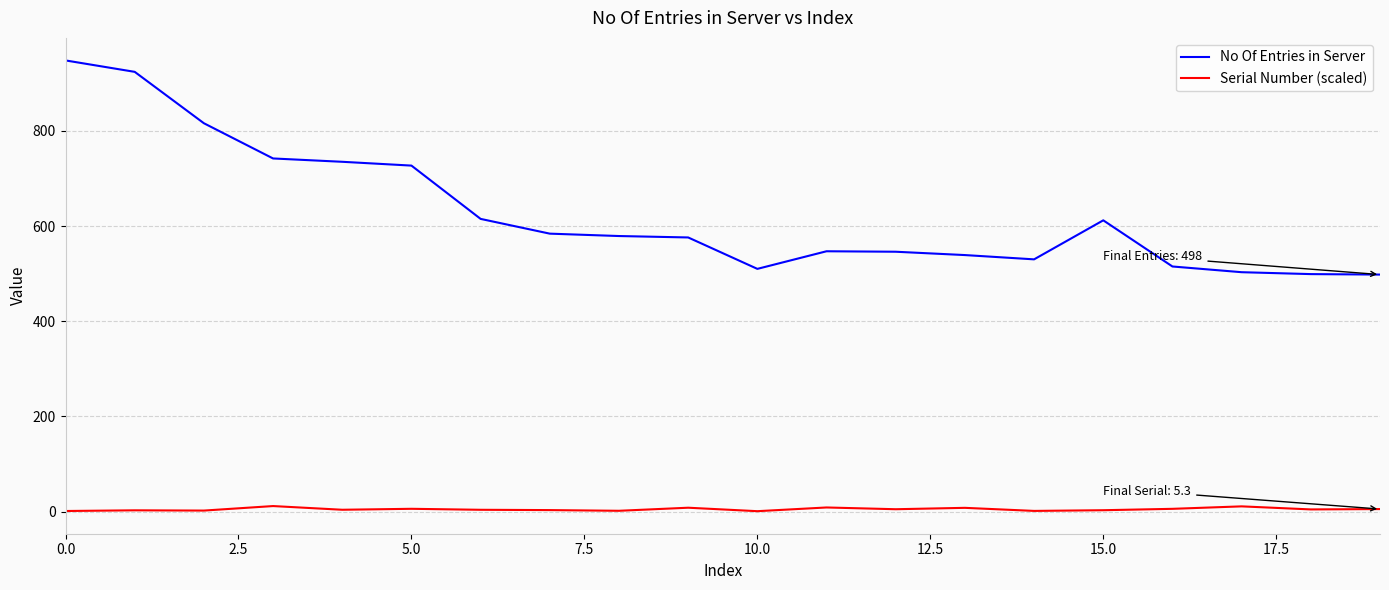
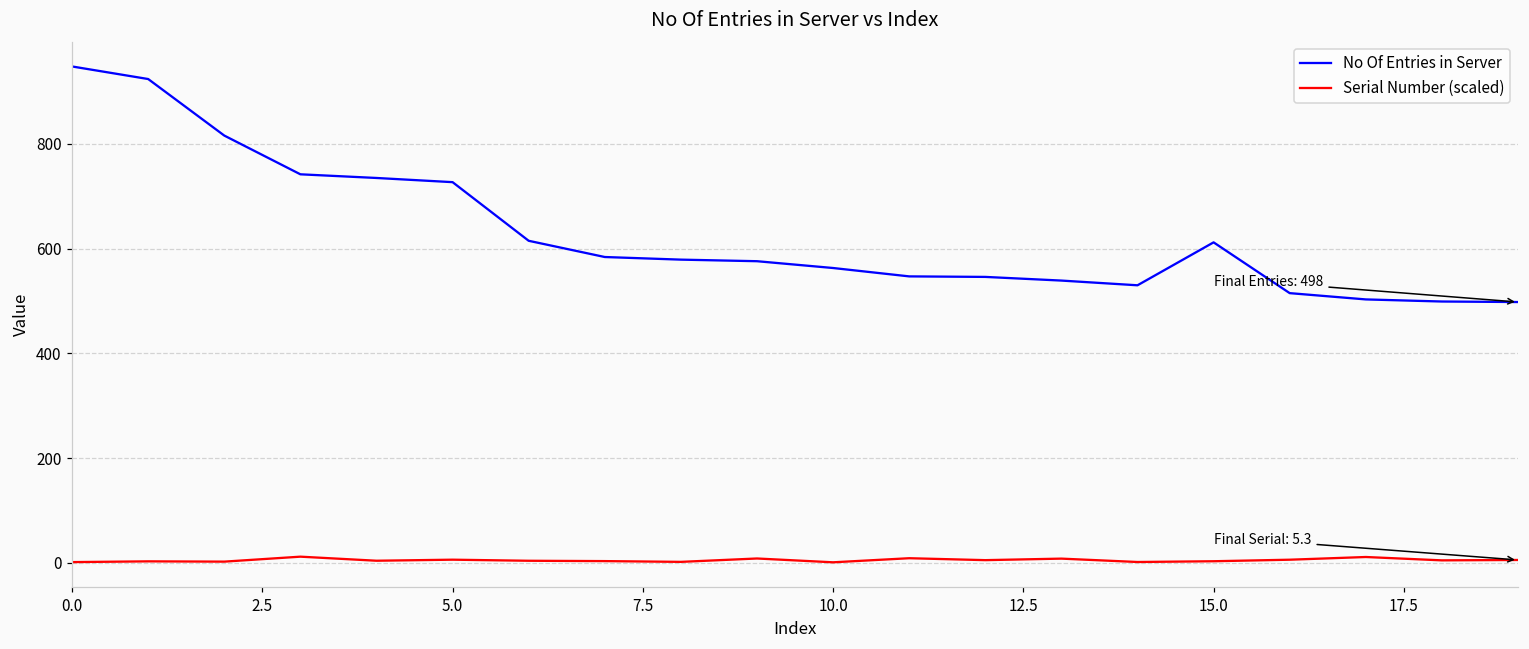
  {
    "No Of Entries in Server": {
      "0.0": 950,
      "5.0": 730,
-     "10.0": 510,
+     "10.0": 560,
      "15.0": 610
    },
    "Serial Number (scaled)": {
      "0.0": 0,
      "5.0": 10,
      "10.0": 0
    }
  }
